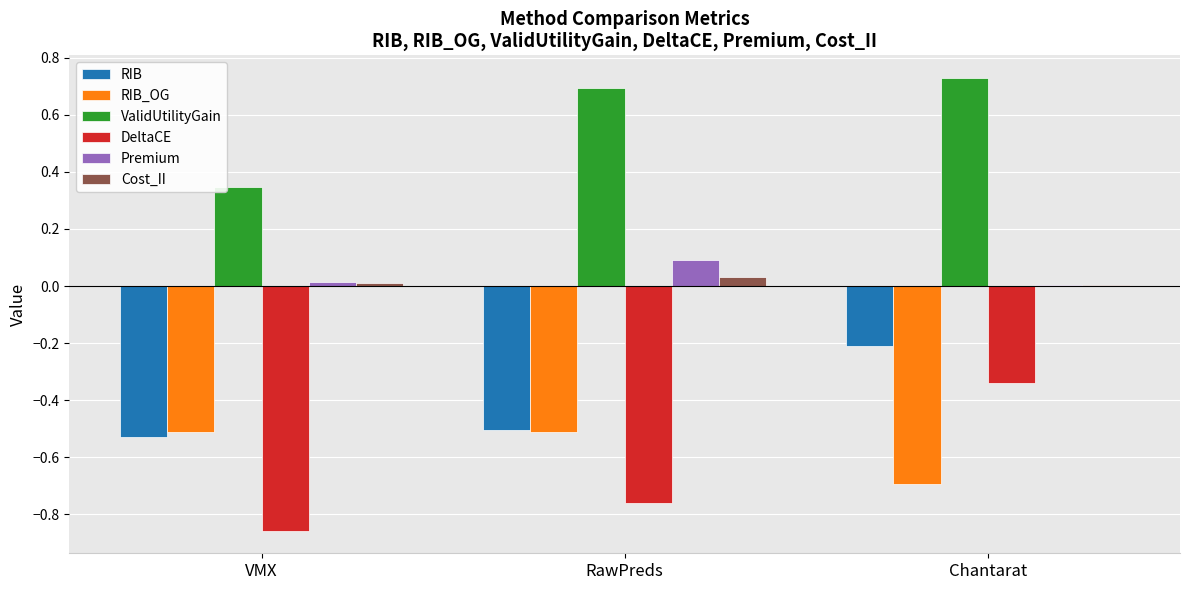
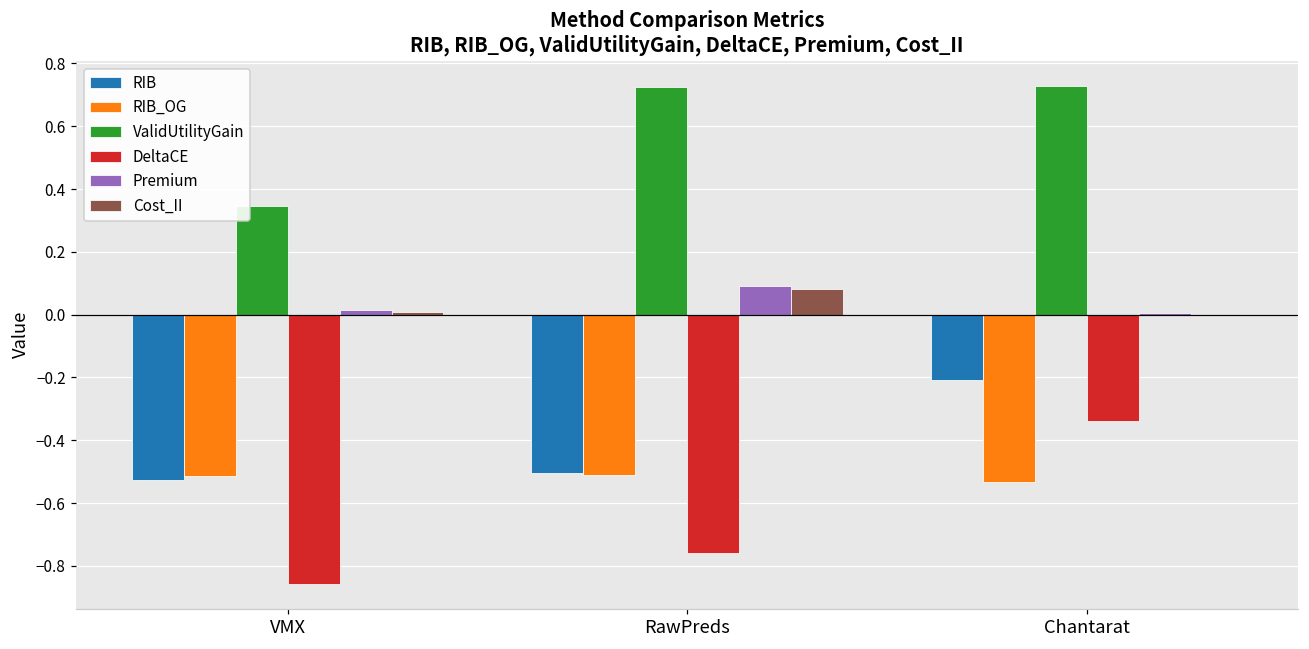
  {
    "RIB": {
      "VMX": -0.53,
      "RawPreds": -0.50,
      "Chantarat": -0.21
    },
    "RIB_OG": {
      "VMX": -0.51,
      "RawPreds": -0.51,
-     "Chantarat": -0.69
+     "Chantarat": -0.53
    },
    "ValidUtilityGain": {
      "VMX": 0.35,
-     "RawPreds": 0.70,
+     "RawPreds": 0.73,
      "Chantarat": 0.73
    },
    "DeltaCE": {
      "VMX": -0.86,
      "RawPreds": -0.76,
      "Chantarat": -0.34
    },
    "Premium": {
      "VMX": 0.01,
      "RawPreds": 0.09
    },
    "Cost_II": {
      "VMX": 0.01,
-     "RawPreds": 0.03
+     "RawPreds": 0.08
    }
  }
